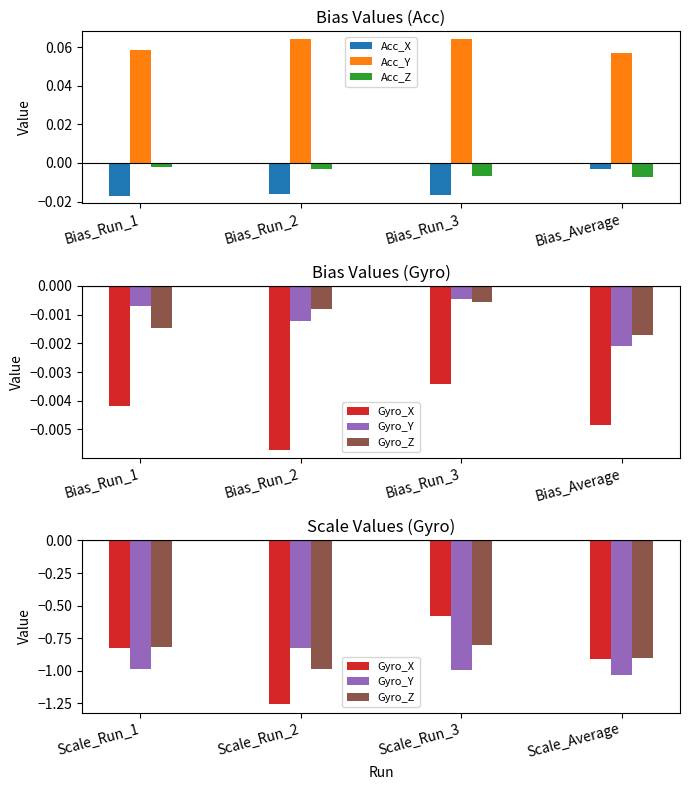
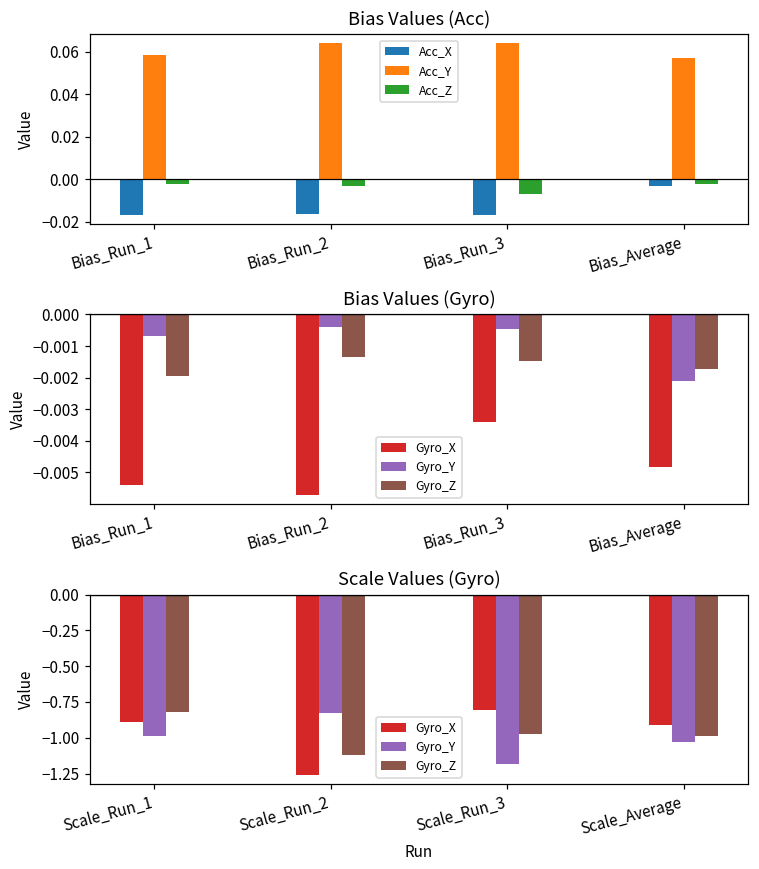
  {
    "Bias Values (Acc)": {
      "Acc_X": {
        "Bias_Run_1": -0.017,
        "Bias_Run_2": -0.016,
        "Bias_Run_3": -0.017,
        "Bias_Average": -0.003
      },
      "Acc_Y": {
        "Bias_Run_1": 0.059,
        "Bias_Run_2": 0.064,
        "Bias_Run_3": 0.064,
        "Bias_Average": 0.057
      },
      "Acc_Z": {
        "Bias_Run_1": -0.002,
        "Bias_Run_2": -0.003,
        "Bias_Run_3": -0.007,
-       "Bias_Average": -0.007
+       "Bias_Average": -0.002
      }
    },
    "Bias Values (Gyro)": {
      "Gyro_X": {
-       "Bias_Run_1": -0.0042,
+       "Bias_Run_1": -0.0054,
        "Bias_Run_2": -0.0057,
        "Bias_Run_3": -0.0034,
        "Bias_Average": -0.0048
      },
      "Gyro_Y": {
        "Bias_Run_1": -0.0007,
-       "Bias_Run_2": -0.0012,
+       "Bias_Run_2": -0.0004,
        "Bias_Run_3": -0.0005,
        "Bias_Average": -0.0021
      },
      "Gyro_Z": {
-       "Bias_Run_1": -0.0015,
-       "Bias_Run_2": -0.0008,
-       "Bias_Run_3": -0.0006,
+       "Bias_Run_1": -0.0019,
+       "Bias_Run_2": -0.0013,
+       "Bias_Run_3": -0.0015,
        "Bias_Average": -0.0017
      }
    },
    "Scale Values (Gyro)": {
      "Gyro_X": {
-       "Scale_Run_1": -0.83,
+       "Scale_Run_1": -0.89,
        "Scale_Run_2": -1.26,
-       "Scale_Run_3": -0.58,
+       "Scale_Run_3": -0.81,
        "Scale_Average": -0.91
      },
      "Gyro_Y": {
        "Scale_Run_1": -0.99,
        "Scale_Run_2": -0.83,
-       "Scale_Run_3": -0.99,
+       "Scale_Run_3": -1.18,
        "Scale_Average": -1.03
      },
      "Gyro_Z": {
        "Scale_Run_1": -0.82,
-       "Scale_Run_2": -0.99,
-       "Scale_Run_3": -0.80,
-       "Scale_Average": -0.90
+       "Scale_Run_2": -1.12,
+       "Scale_Run_3": -0.97,
+       "Scale_Average": -0.98
      }
    }
  }
